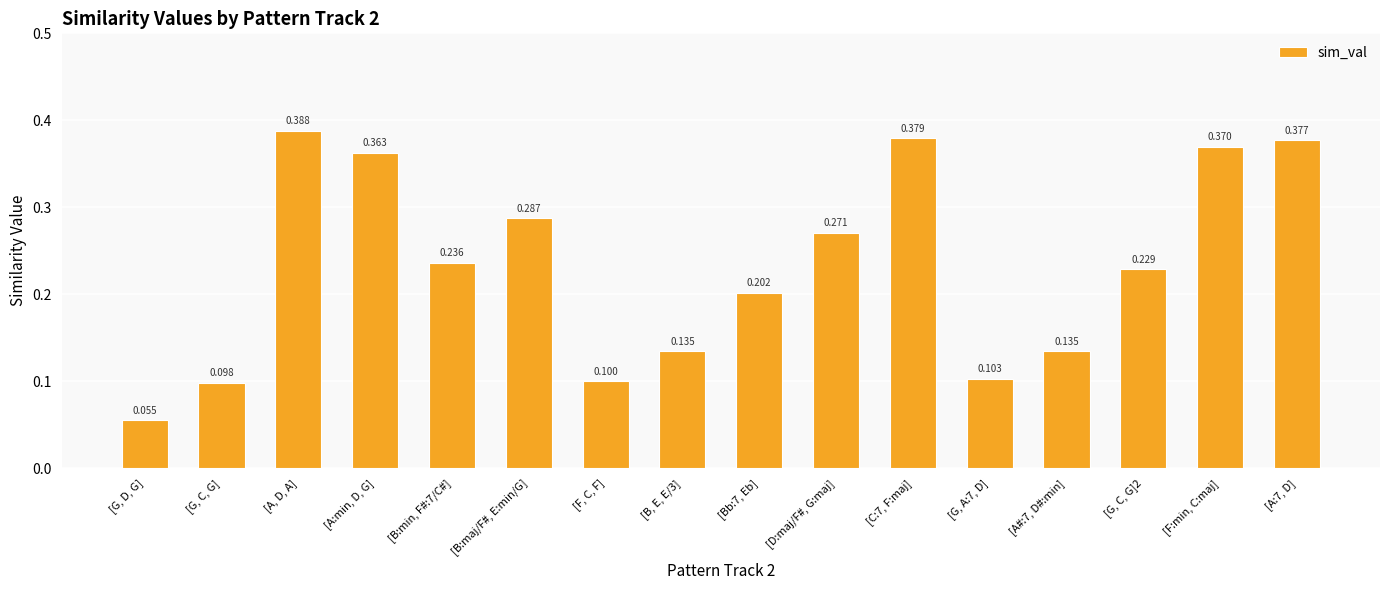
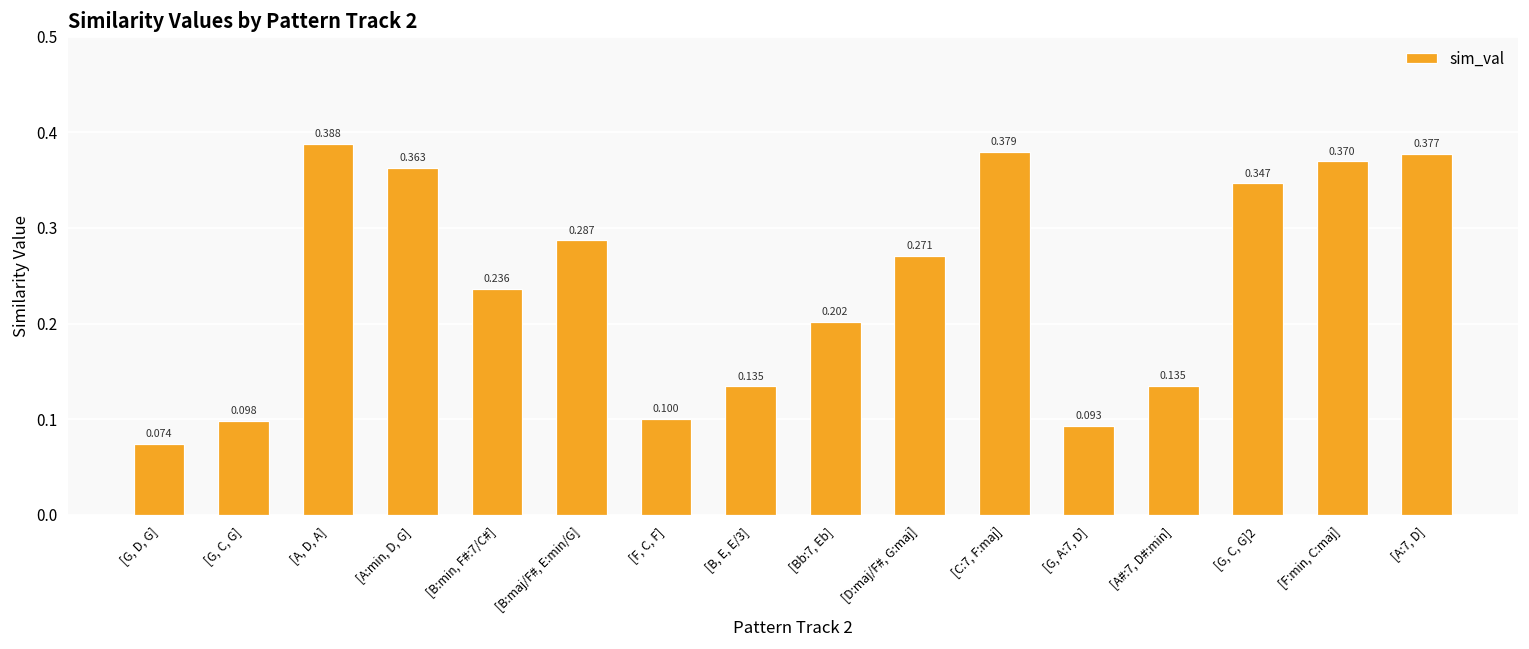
  {
-   "[G, D, G]": 0.055,
+   "[G, D, G]": 0.074,
    "[G, C, G]": 0.098,
    "[A, D, A]": 0.388,
    "[A:min, D, G]": 0.363,
    "[B:min, F#:7/C#]": 0.236,
    "[B:maj/F#, E:min/G]": 0.287,
    "[F, C, F]": 0.100,
    "[B, E, E/3]": 0.135,
    "[Bb:7, Eb]": 0.202,
    "[D:maj/F#, G:maj]": 0.271,
    "[C:7, F:maj]": 0.379,
-   "[G, A:7, D]": 0.103,
+   "[G, A:7, D]": 0.093,
    "[A#:7, D#:min]": 0.135,
-   "[G, C, G]2": 0.229,
+   "[G, C, G]2": 0.347,
    "[F:min, C:maj]": 0.370,
    "[A:7, D]": 0.377
  }
